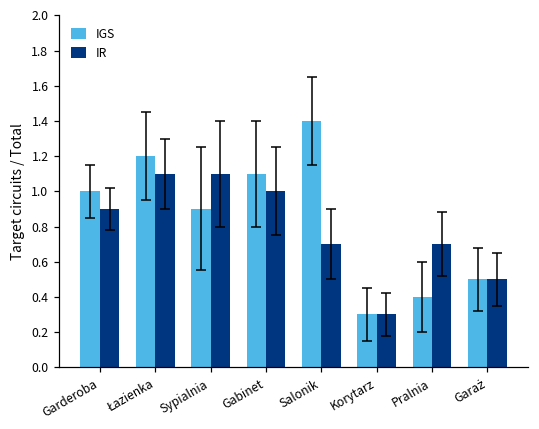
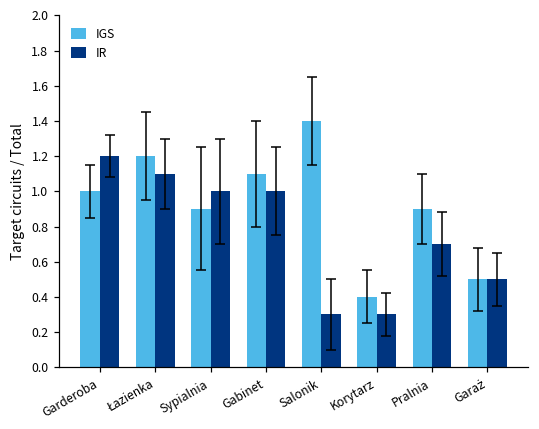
  {
    "IGS": {
      "Garderoba": 1.0,
      "Łazienka": 1.2,
      "Sypialnia": 0.9,
      "Gabinet": 1.1,
      "Salonik": 1.4,
-     "Korytarz": 0.3,
-     "Pralnia": 0.4,
+     "Korytarz": 0.4,
+     "Pralnia": 0.9,
      "Garaż": 0.5
    },
    "IR": {
-     "Garderoba": 0.9,
+     "Garderoba": 1.2,
      "Łazienka": 1.1,
-     "Sypialnia": 1.1,
+     "Sypialnia": 1.0,
      "Gabinet": 1.0,
-     "Salonik": 0.7,
+     "Salonik": 0.3,
      "Korytarz": 0.3,
      "Pralnia": 0.7,
      "Garaż": 0.5
    }
  }
